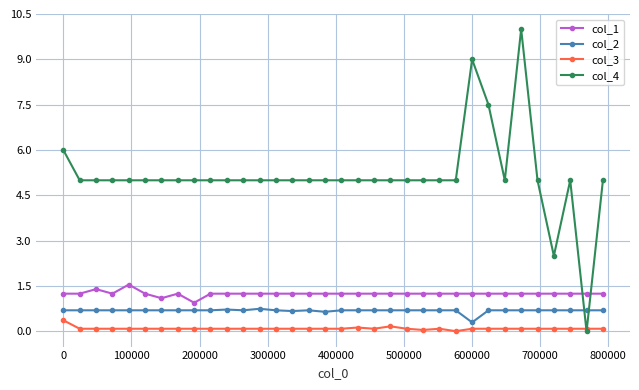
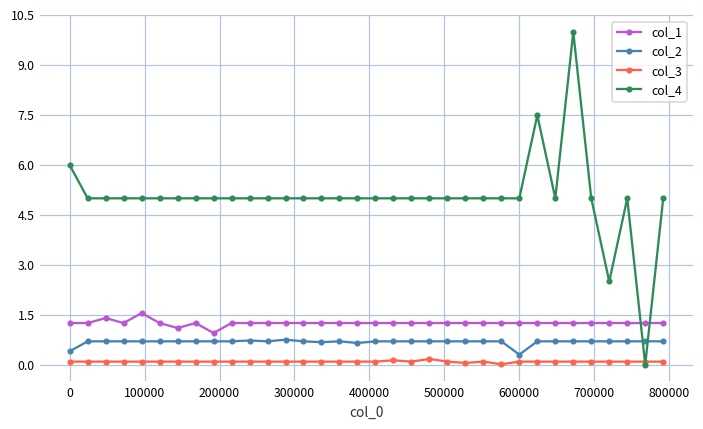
  {
    "col_1": {
      "0": 1.3,
      "600000": 1.3
    },
    "col_2": {
-     "0": 0.7,
+     "0": 0.4,
      "600000": 0.3
    },
    "col_3": {
-     "0": 0.4,
+     "0": 0.1,
      "600000": 0.1
    },
    "col_4": {
      "0": 6,
-     "600000": 9
+     "600000": 5
    }
  }
